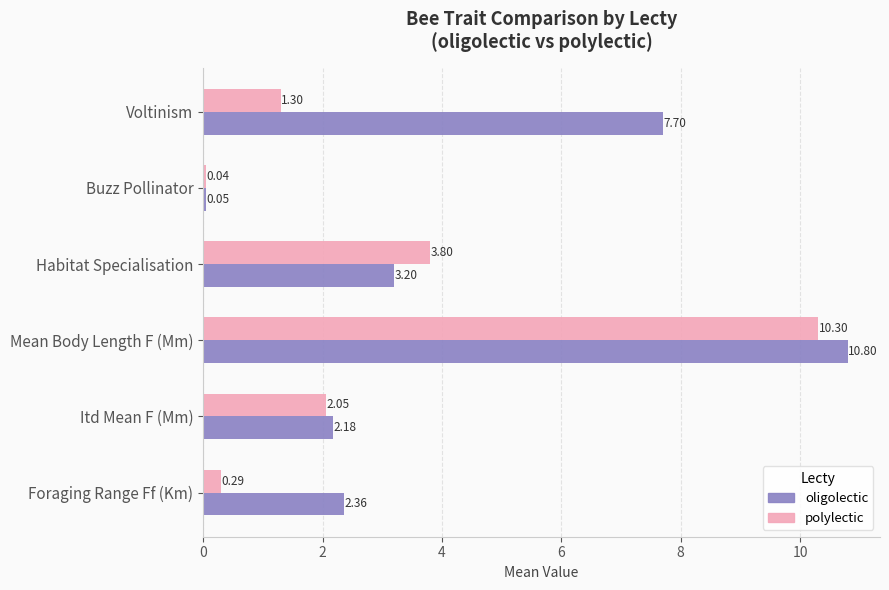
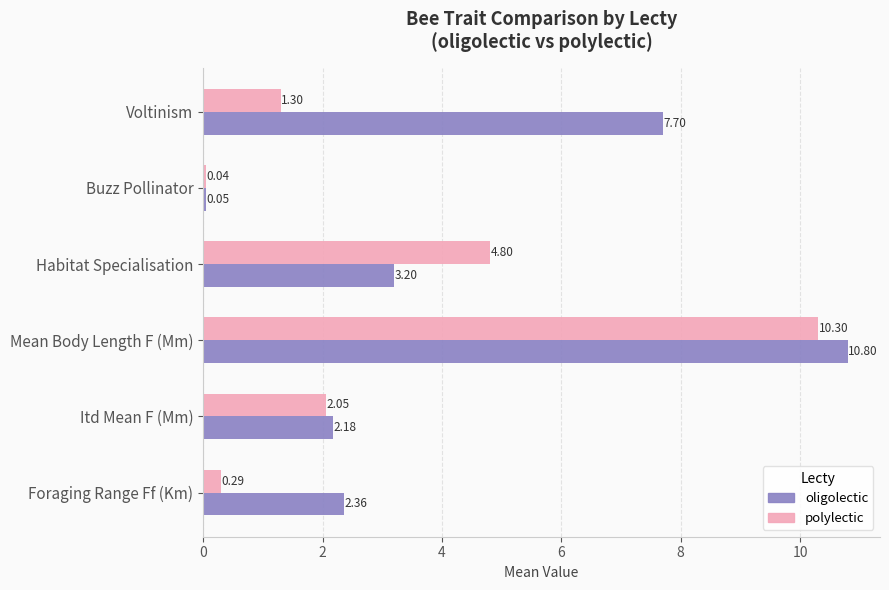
  {
    "oligolectic": {
      "Voltinism": 7.70,
      "Buzz Pollinator": 0.05,
      "Habitat Specialisation": 3.20,
      "Mean Body Length F (Mm)": 10.80,
      "Itd Mean F (Mm)": 2.18,
      "Foraging Range Ff (Km)": 2.36
    },
    "polylectic": {
      "Voltinism": 1.30,
      "Buzz Pollinator": 0.04,
-     "Habitat Specialisation": 3.80,
+     "Habitat Specialisation": 4.80,
      "Mean Body Length F (Mm)": 10.30,
      "Itd Mean F (Mm)": 2.05,
      "Foraging Range Ff (Km)": 0.29
    }
  }
